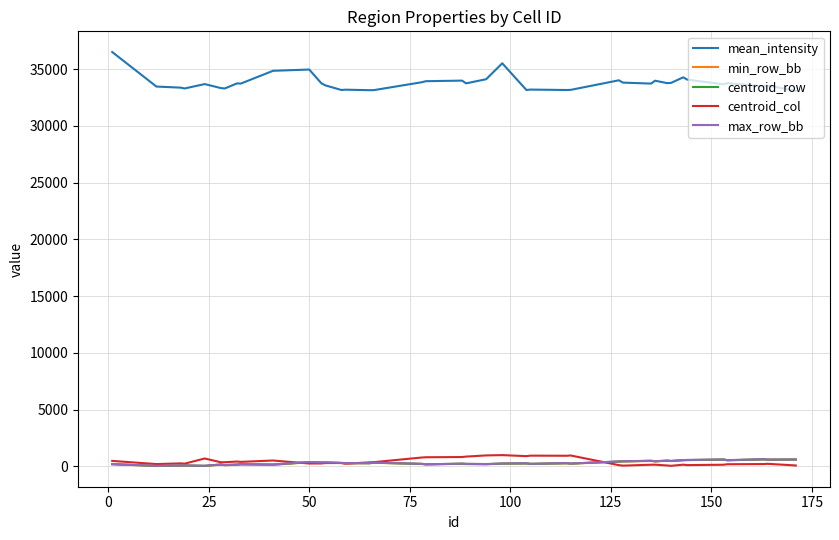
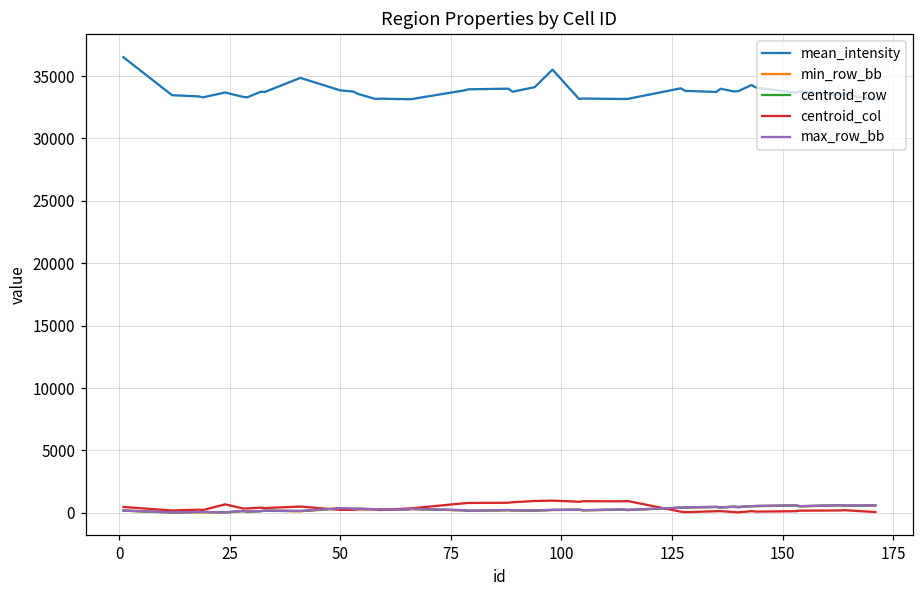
  {
    "mean_intensity": {
-     "50": 35000
+     "50": 33900
    }
  }
